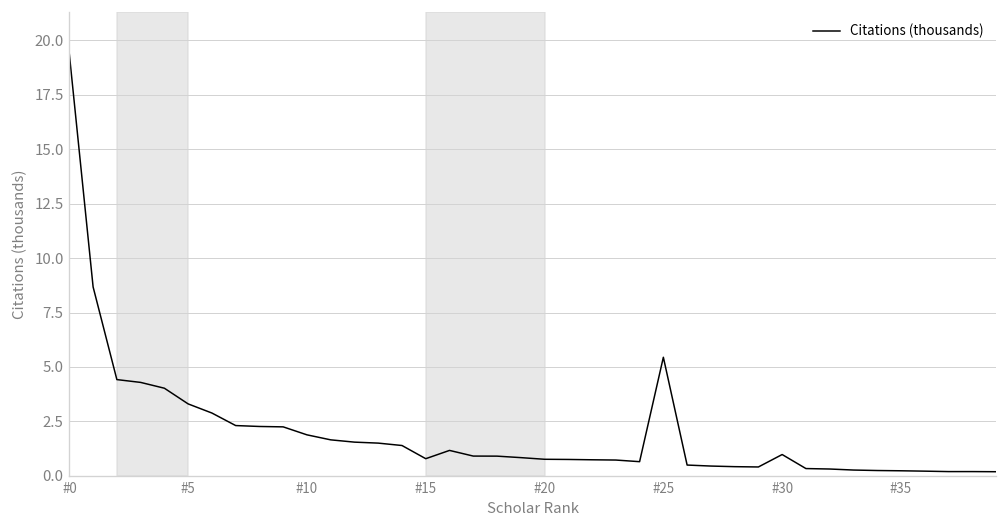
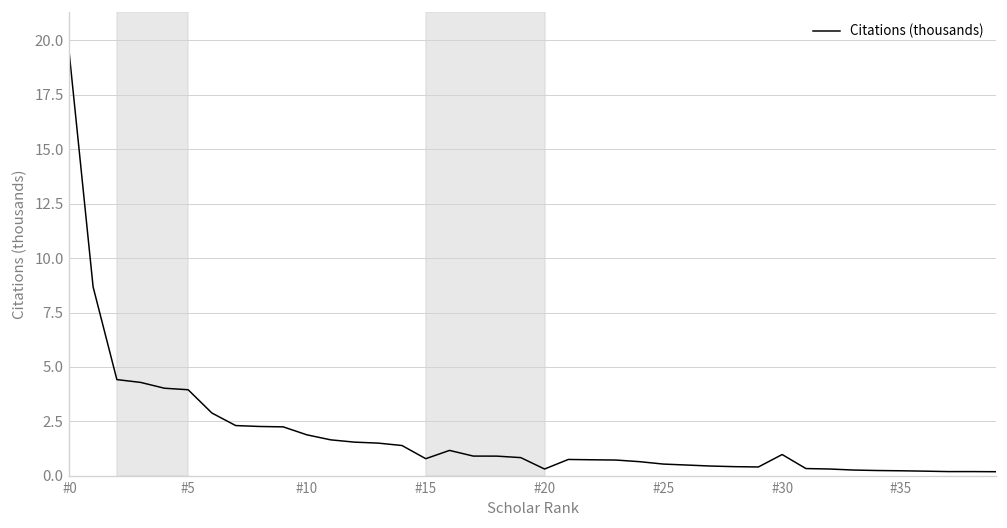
  {
    "#0": 19.4,
-   "#5": 3.3,
+   "#5": 4.0,
    "#10": 1.9,
    "#15": 0.8,
-   "#20": 0.8,
-   "#25": 5.4,
+   "#20": 0.3,
+   "#25": 0.5,
    "#30": 1.0,
    "#35": 0.2
  }
